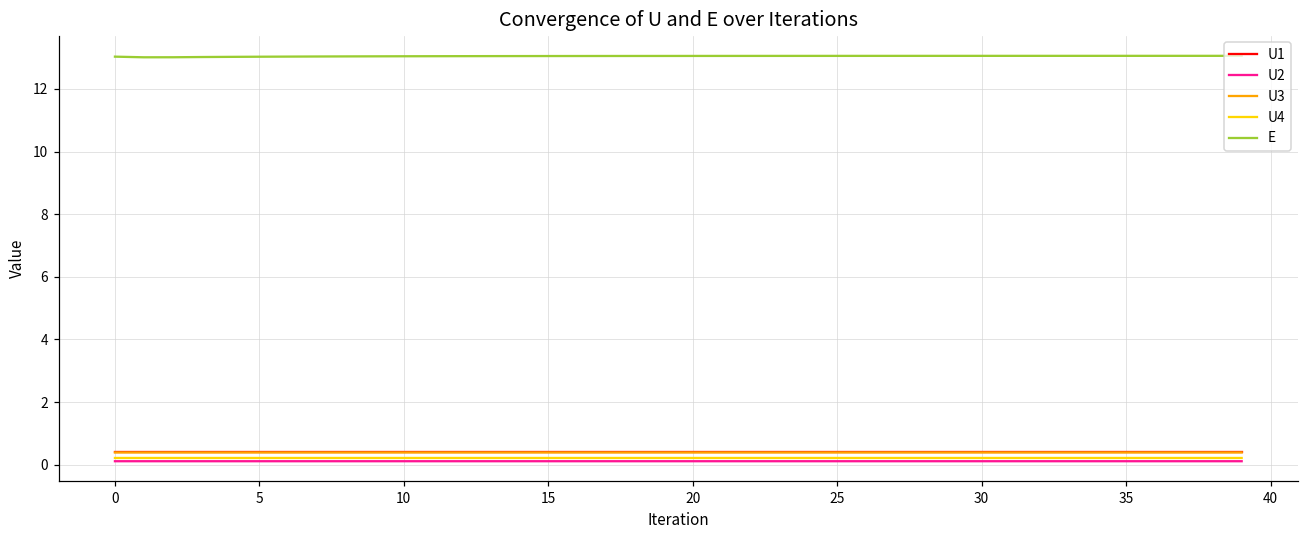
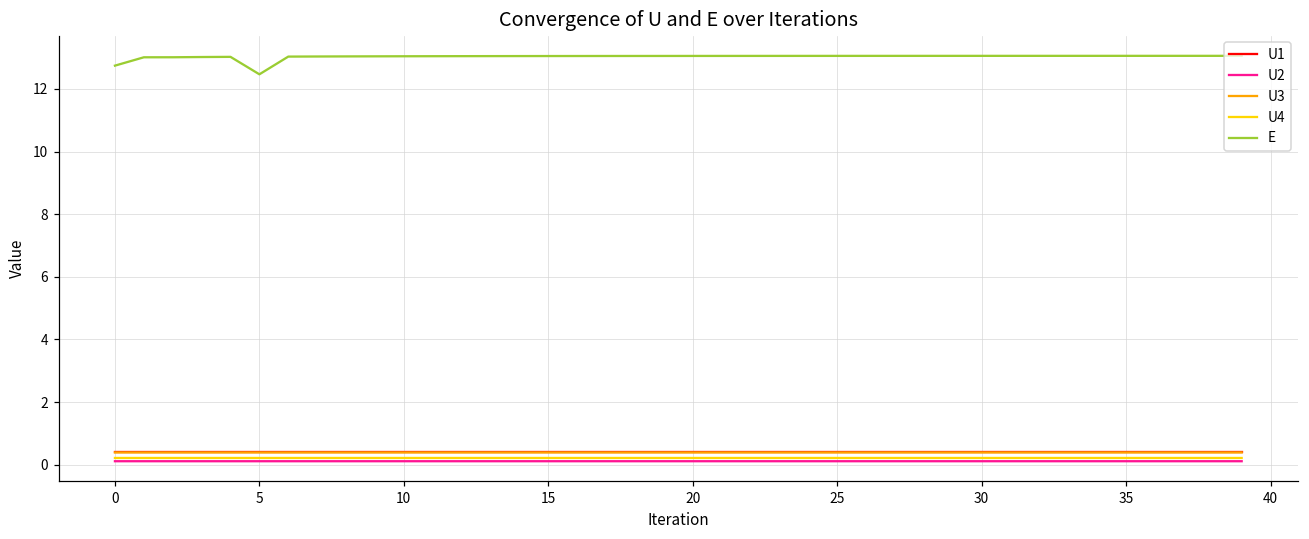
  {
    "U2": {
      "0": 0.1,
      "5": 0.1,
      "10": 0.1,
      "15": 0.1,
      "20": 0.1,
      "25": 0.1,
      "30": 0.1,
      "35": 0.1
    },
    "E": {
-     "0": 13.0,
-     "5": 13.0,
+     "0": 12.7,
+     "5": 12.5,
      "10": 13.0,
      "15": 13.1,
      "20": 13.1,
      "25": 13.1,
      "30": 13.1,
      "35": 13.1
    }
  }
